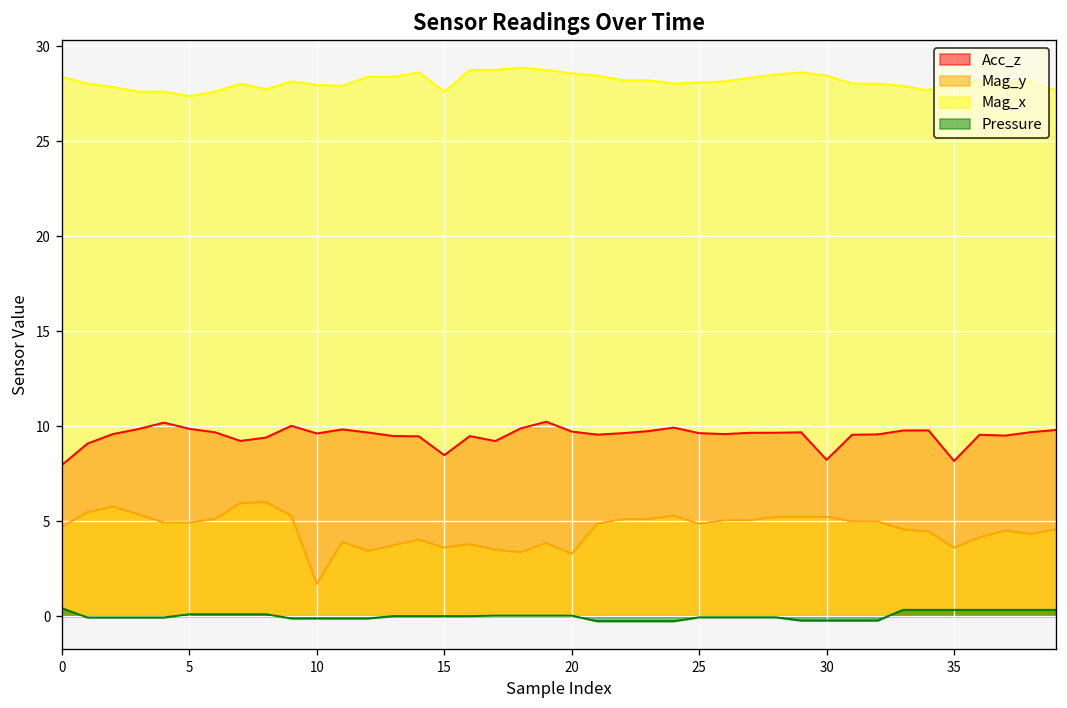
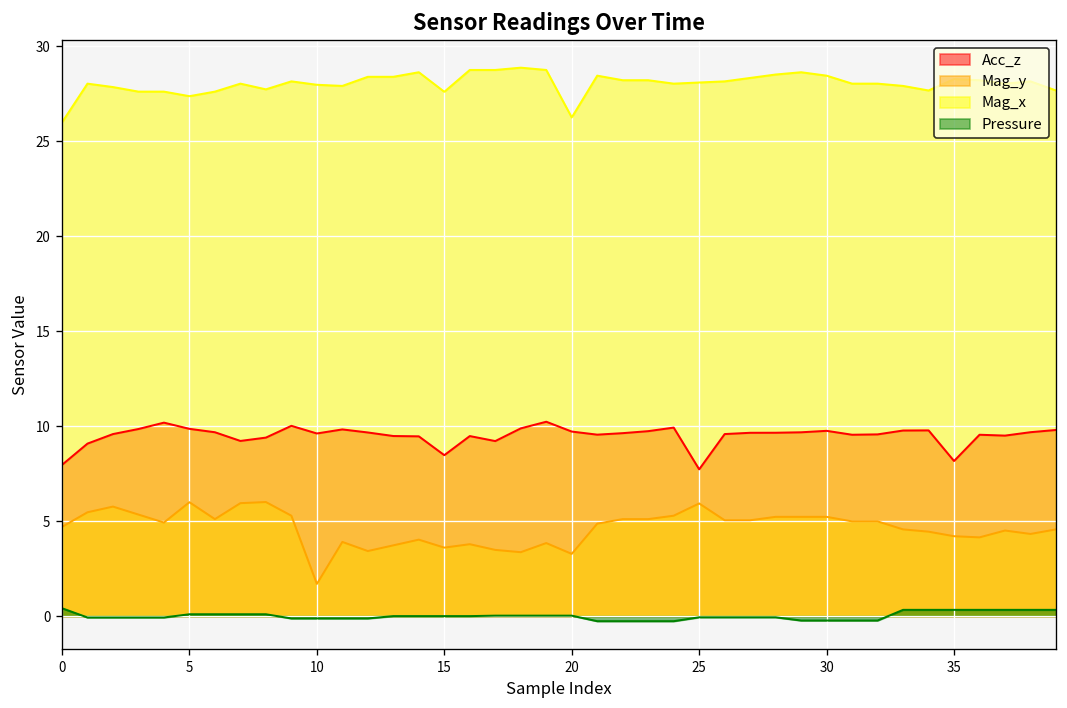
  {
    "Acc_z": {
      "0": 8.0,
      "5": 9.9,
      "10": 9.6,
      "15": 8.5,
      "20": 9.7,
-     "25": 9.6,
-     "30": 8.2,
+     "25": 7.7,
+     "30": 9.7,
      "35": 8.2
    },
    "Mag_y": {
      "0": 4.7,
-     "5": 4.9,
+     "5": 6.0,
      "10": 1.7,
      "15": 3.6,
      "20": 3.3,
-     "25": 4.9,
+     "25": 5.9,
      "30": 5.2,
-     "35": 3.6
+     "35": 4.2
    },
    "Mag_x": {
-     "0": 28.4,
+     "0": 26.0,
      "5": 27.4,
      "10": 28.0,
      "15": 27.6,
-     "20": 28.6,
+     "20": 26.2,
      "25": 28.1,
      "30": 28.4
    }
  }
